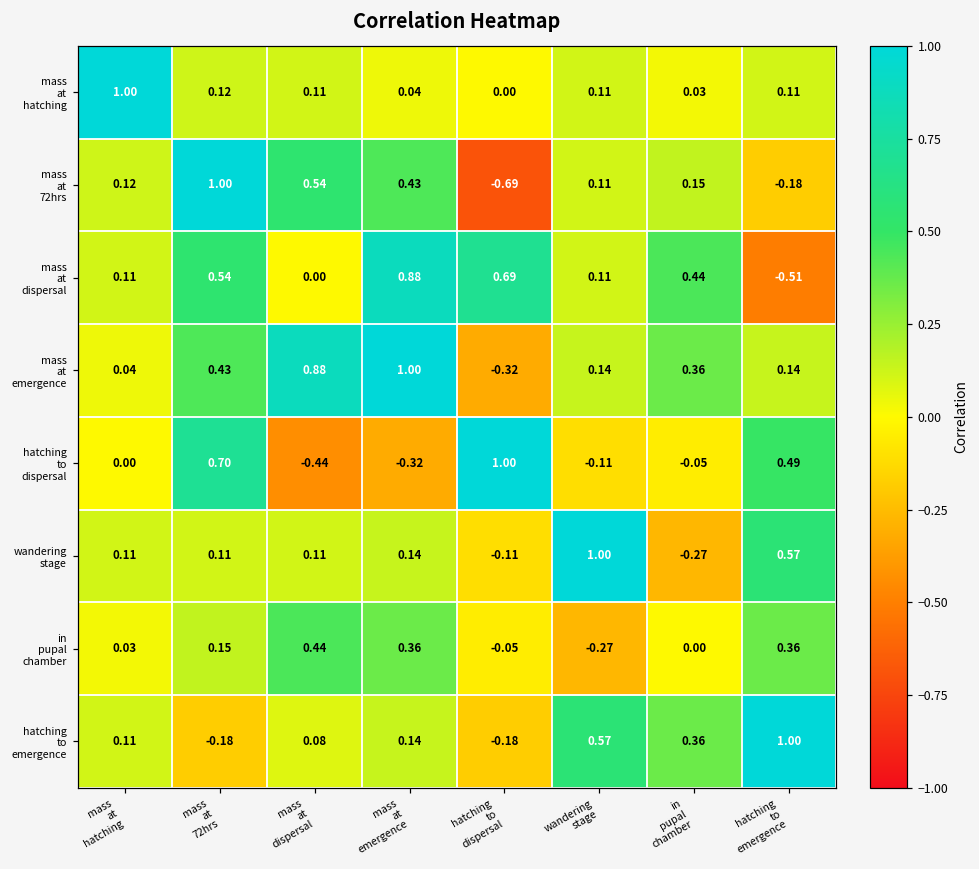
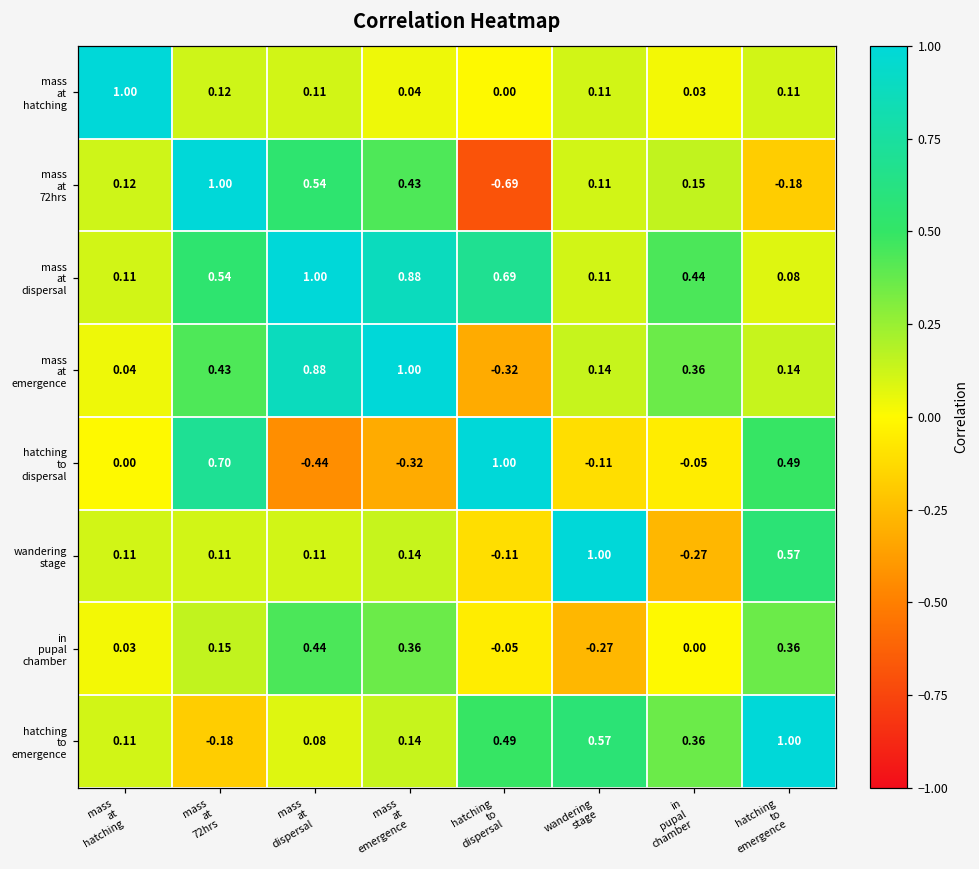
  {
    "mass at hatching": {
      "mass at hatching": 1.00,
      "mass at 72hrs": 0.12,
      "mass at dispersal": 0.11,
      "mass at emergence": 0.04,
      "hatching to dispersal": 0.00,
      "wandering stage": 0.11,
      "in pupal chamber": 0.03,
      "hatching to emergence": 0.11
    },
    "mass at 72hrs": {
      "mass at hatching": 0.12,
      "mass at 72hrs": 1.00,
      "mass at dispersal": 0.54,
      "mass at emergence": 0.43,
      "hatching to dispersal": -0.69,
      "wandering stage": 0.11,
      "in pupal chamber": 0.15,
      "hatching to emergence": -0.18
    },
    "mass at dispersal": {
      "mass at hatching": 0.11,
      "mass at 72hrs": 0.54,
-     "mass at dispersal": 0.00,
+     "mass at dispersal": 1.00,
      "mass at emergence": 0.88,
      "hatching to dispersal": 0.69,
      "wandering stage": 0.11,
      "in pupal chamber": 0.44,
-     "hatching to emergence": -0.51
+     "hatching to emergence": 0.08
    },
    "mass at emergence": {
      "mass at hatching": 0.04,
      "mass at 72hrs": 0.43,
      "mass at dispersal": 0.88,
      "mass at emergence": 1.00,
      "hatching to dispersal": -0.32,
      "wandering stage": 0.14,
      "in pupal chamber": 0.36,
      "hatching to emergence": 0.14
    },
    "hatching to dispersal": {
      "mass at hatching": 0.00,
      "mass at 72hrs": 0.70,
      "mass at dispersal": -0.44,
      "mass at emergence": -0.32,
      "hatching to dispersal": 1.00,
      "wandering stage": -0.11,
      "in pupal chamber": -0.05,
      "hatching to emergence": 0.49
    },
    "wandering stage": {
      "mass at hatching": 0.11,
      "mass at 72hrs": 0.11,
      "mass at dispersal": 0.11,
      "mass at emergence": 0.14,
      "hatching to dispersal": -0.11,
      "wandering stage": 1.00,
      "in pupal chamber": -0.27,
      "hatching to emergence": 0.57
    },
    "in pupal chamber": {
      "mass at hatching": 0.03,
      "mass at 72hrs": 0.15,
      "mass at dispersal": 0.44,
      "mass at emergence": 0.36,
      "hatching to dispersal": -0.05,
      "wandering stage": -0.27,
      "in pupal chamber": 0.00,
      "hatching to emergence": 0.36
    },
    "hatching to emergence": {
      "mass at hatching": 0.11,
      "mass at 72hrs": -0.18,
      "mass at dispersal": 0.08,
      "mass at emergence": 0.14,
-     "hatching to dispersal": -0.18,
+     "hatching to dispersal": 0.49,
      "wandering stage": 0.57,
      "in pupal chamber": 0.36,
      "hatching to emergence": 1.00
    }
  }
